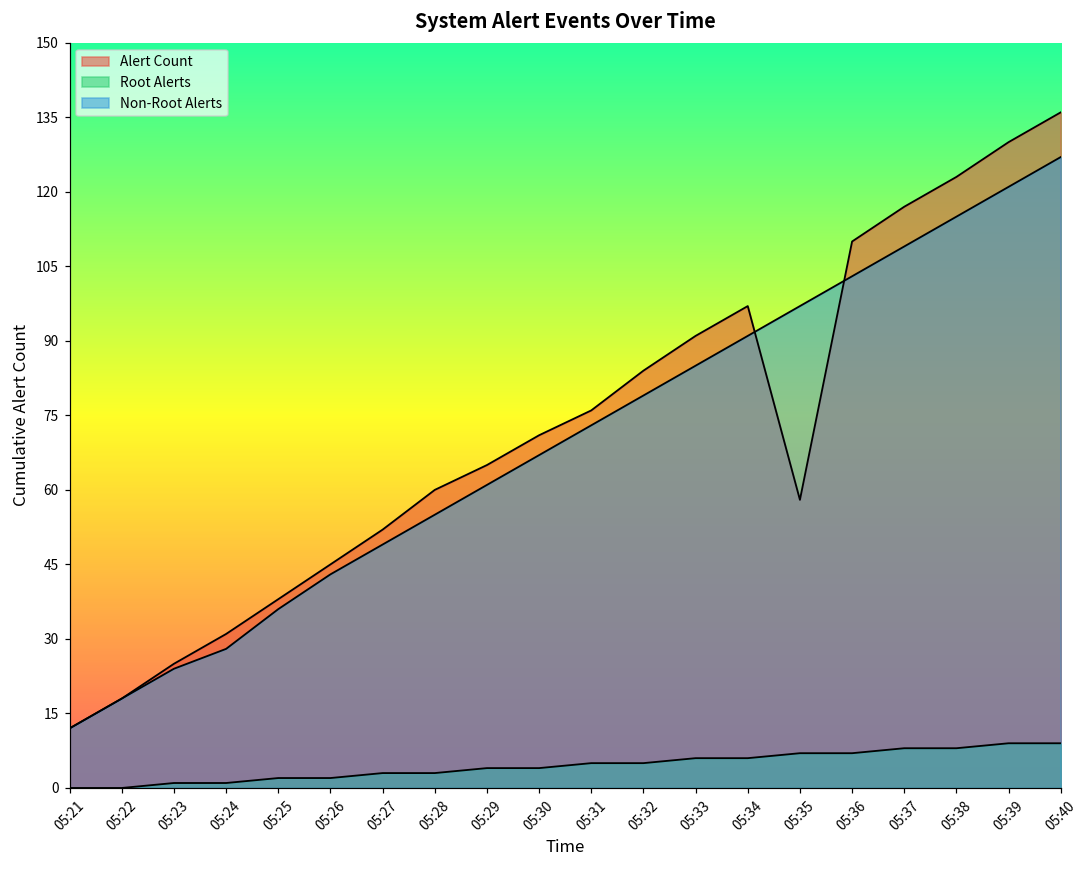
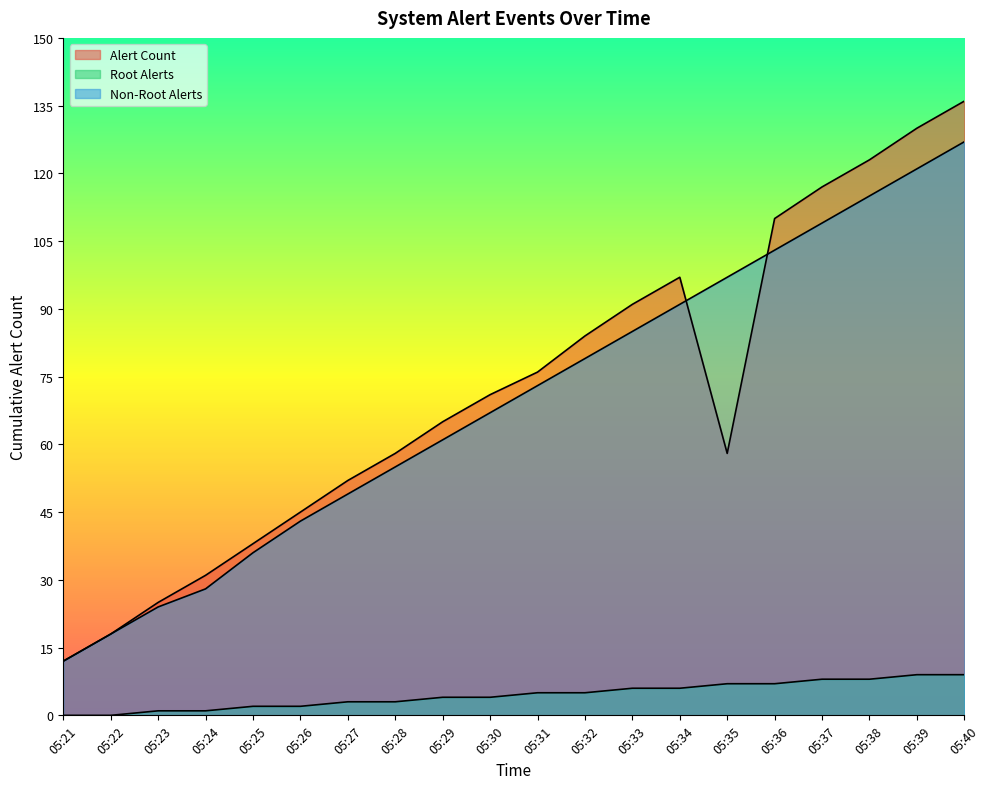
  {
    "Alert Count": {
      "05:23": 25,
      "05:24": 31,
      "05:25": 38,
      "05:26": 45,
      "05:27": 52,
-     "05:28": 60,
+     "05:28": 58,
      "05:29": 65,
      "05:30": 71,
      "05:31": 76,
      "05:32": 84,
      "05:33": 91,
      "05:34": 97,
      "05:35": 58,
      "05:36": 110,
      "05:37": 117,
      "05:38": 123,
      "05:39": 130,
      "05:40": 136
    },
    "Root Alerts": {
      "05:21": 0,
      "05:22": 0,
      "05:23": 1,
      "05:24": 1,
      "05:25": 2,
      "05:26": 2,
      "05:27": 3,
      "05:28": 3,
      "05:29": 4,
      "05:30": 4,
      "05:31": 5,
      "05:32": 5,
      "05:33": 6,
      "05:34": 6,
      "05:35": 7,
      "05:36": 7,
      "05:37": 8,
      "05:38": 8,
      "05:39": 9,
      "05:40": 9
    },
    "Non-Root Alerts": {
      "05:23": 24,
      "05:24": 28,
      "05:25": 36,
      "05:26": 43,
      "05:27": 49,
      "05:28": 55,
      "05:29": 61,
      "05:30": 67,
      "05:31": 73,
      "05:32": 79,
      "05:33": 85,
      "05:34": 91,
      "05:35": 97,
      "05:36": 103,
      "05:37": 109,
      "05:38": 115,
      "05:39": 121,
      "05:40": 127
    }
  }
